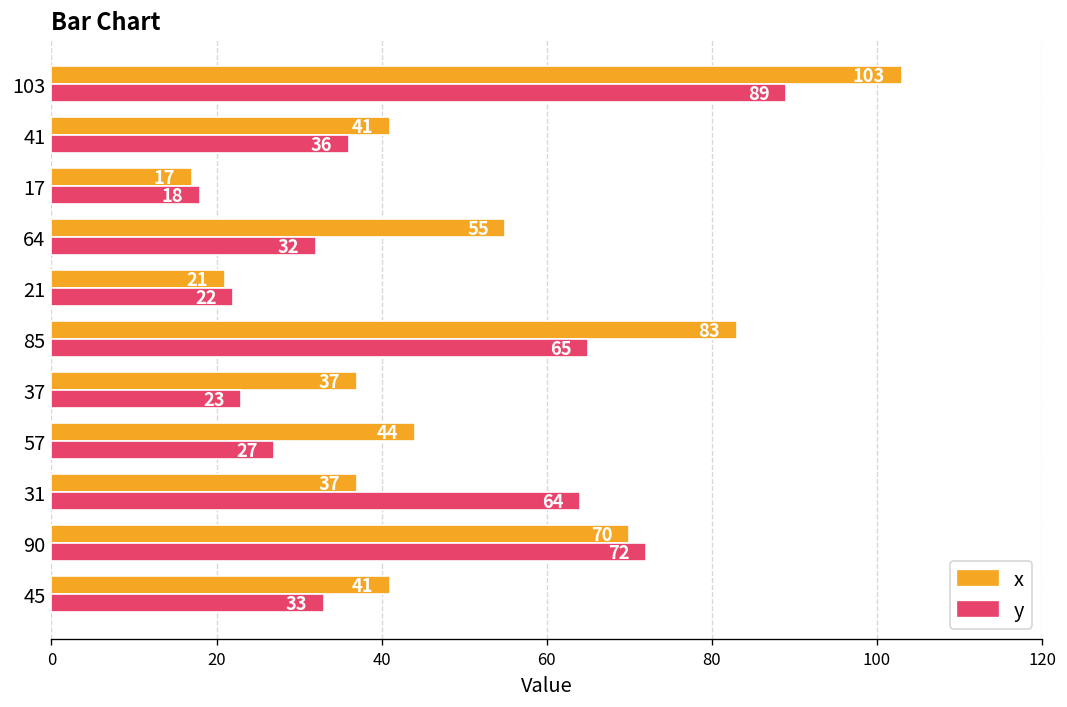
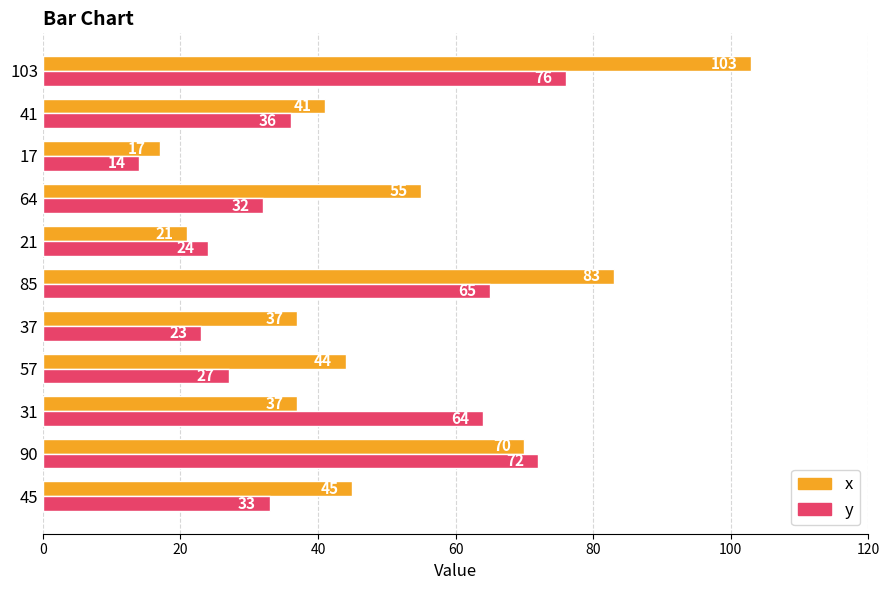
  {
    "x": {
      "103": 103,
      "41": 41,
      "17": 17,
      "64": 55,
      "21": 21,
      "85": 83,
      "37": 37,
      "57": 44,
      "31": 37,
      "90": 70,
-     "45": 41
+     "45": 45
    },
    "y": {
-     "103": 89,
+     "103": 76,
      "41": 36,
-     "17": 18,
+     "17": 14,
      "64": 32,
-     "21": 22,
+     "21": 24,
      "85": 65,
      "37": 23,
      "57": 27,
      "31": 64,
      "90": 72,
      "45": 33
    }
  }
